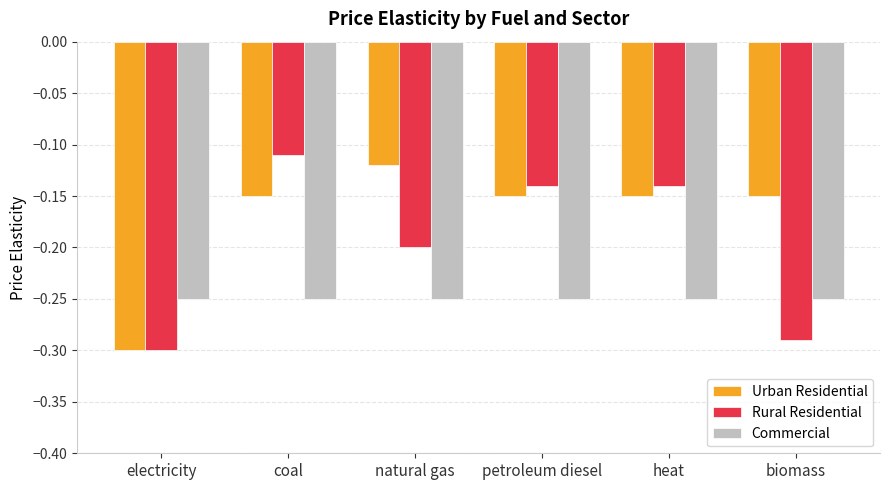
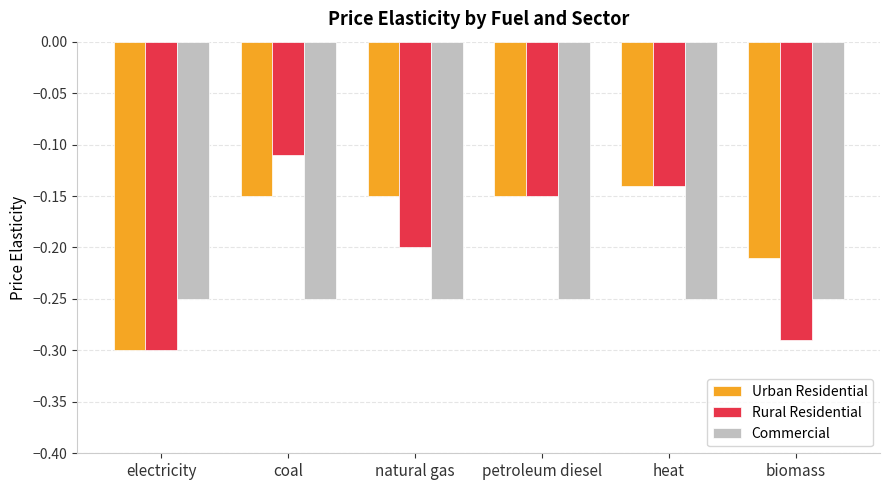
  {
    "Urban Residential": {
      "electricity": -0.30,
      "coal": -0.15,
-     "natural gas": -0.12,
+     "natural gas": -0.15,
      "petroleum diesel": -0.15,
-     "heat": -0.15,
-     "biomass": -0.15
+     "heat": -0.14,
+     "biomass": -0.21
    },
    "Rural Residential": {
      "electricity": -0.30,
      "coal": -0.11,
      "natural gas": -0.20,
-     "petroleum diesel": -0.14,
+     "petroleum diesel": -0.15,
      "heat": -0.14,
      "biomass": -0.29
    },
    "Commercial": {
      "electricity": -0.25,
      "coal": -0.25,
      "natural gas": -0.25,
      "petroleum diesel": -0.25,
      "heat": -0.25,
      "biomass": -0.25
    }
  }
